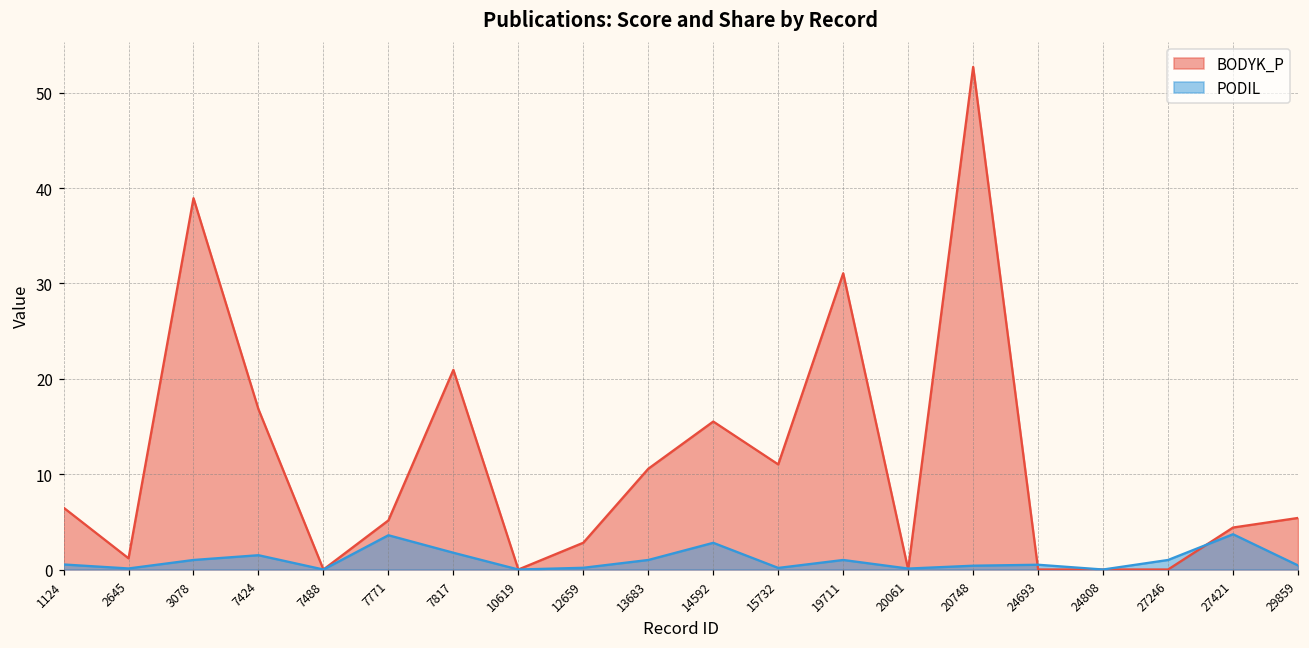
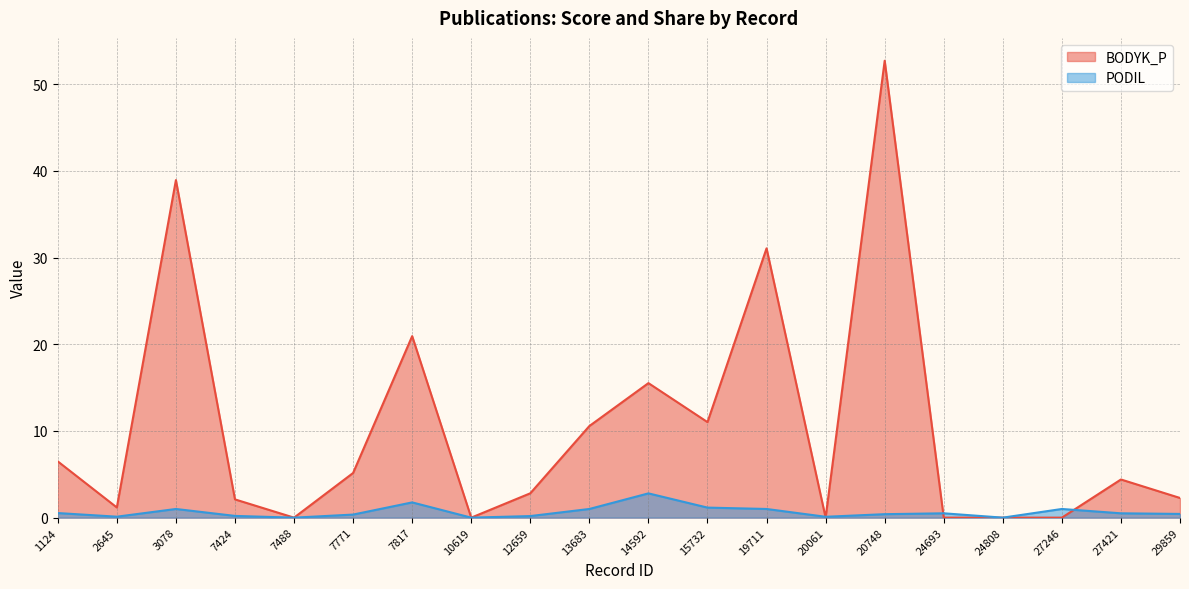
  {
    "BODYK_P": {
      "1124": 6,
      "2645": 1,
      "3078": 39,
-     "7424": 17,
+     "7424": 2,
      "7771": 5,
      "7817": 21,
      "12659": 3,
      "13683": 11,
      "14592": 16,
      "15732": 11,
      "19711": 31,
      "20748": 53,
      "24693": 0,
      "27246": 0,
      "27421": 4,
-     "29859": 5
+     "29859": 2
    },
    "PODIL": {
      "1124": 1,
      "2645": 0,
      "3078": 1,
-     "7424": 2,
-     "7771": 4,
+     "7424": 0,
+     "7771": 0,
      "7817": 2,
      "12659": 0,
      "13683": 1,
      "14592": 3,
-     "15732": 0,
+     "15732": 1,
      "19711": 1,
      "20748": 0,
      "24693": 1,
      "27246": 1,
-     "27421": 4,
+     "27421": 1,
      "29859": 0
    }
  }
